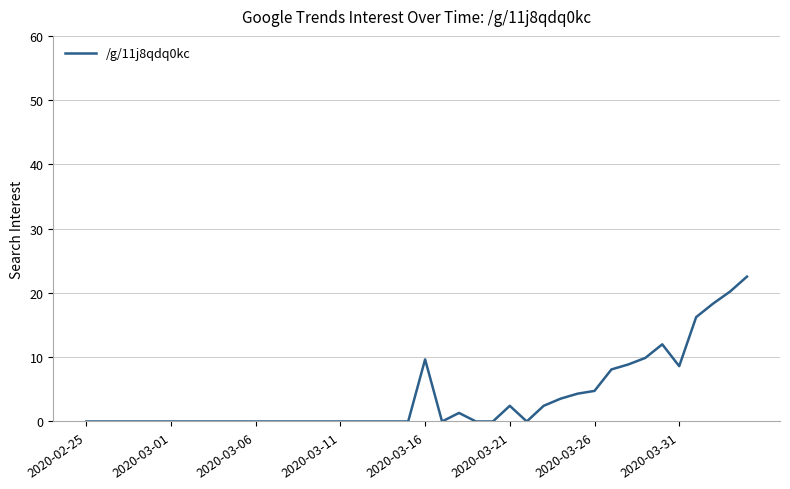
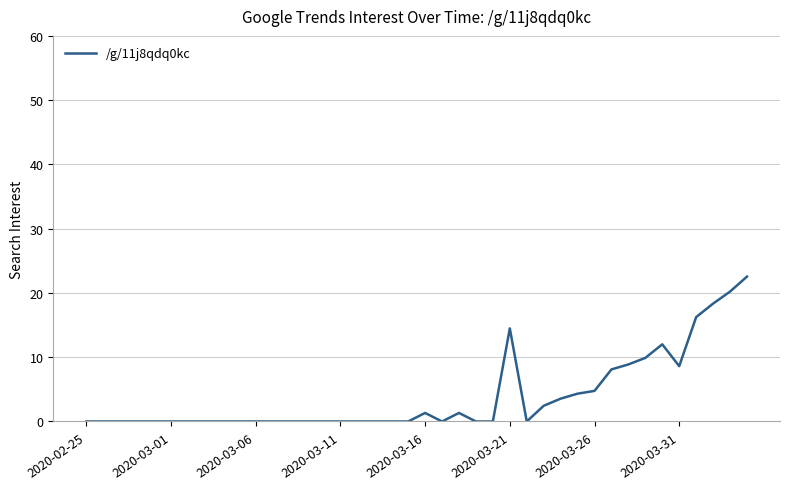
  {
    "2020-02-25": 0,
    "2020-03-01": 0,
    "2020-03-06": 0,
    "2020-03-11": 0,
-   "2020-03-16": 10,
-   "2020-03-21": 2,
+   "2020-03-16": 1,
+   "2020-03-21": 14,
    "2020-03-26": 5,
    "2020-03-31": 9
  }
